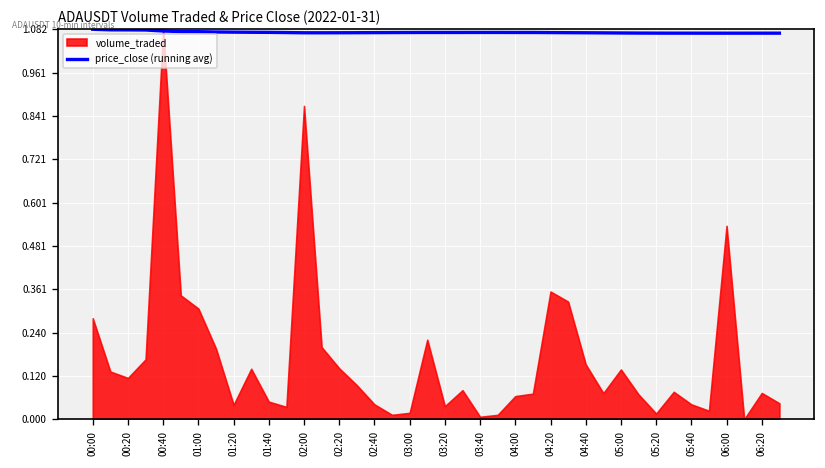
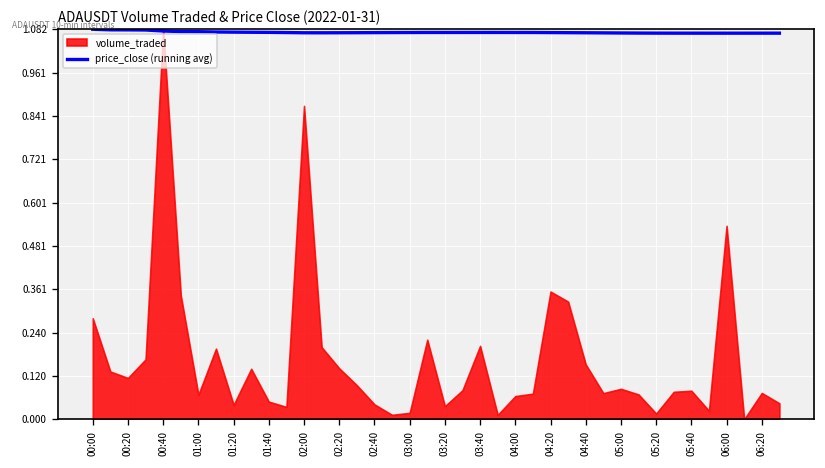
  {
    "price_close (running avg)": {
      "00:00": 1.08,
      "00:20": 1.08,
      "01:00": 1.07,
      "01:20": 1.07,
      "01:40": 1.07,
      "02:00": 1.07,
      "02:20": 1.07,
      "02:40": 1.07,
      "03:00": 1.07,
      "03:20": 1.07,
      "03:40": 1.07,
      "04:00": 1.07,
      "04:20": 1.07,
      "04:40": 1.07,
      "05:00": 1.07,
      "05:20": 1.07,
      "05:40": 1.07,
      "06:00": 1.07,
      "06:20": 1.07
    },
    "volume_traded": {
      "00:00": 0.28,
      "00:20": 0.11,
-     "01:00": 0.31,
+     "01:00": 0.07,
      "01:20": 0.04,
      "01:40": 0.05,
      "02:00": 0.87,
      "02:20": 0.14,
      "02:40": 0.04,
      "03:00": 0.02,
      "03:20": 0.04,
-     "03:40": 0.01,
+     "03:40": 0.20,
      "04:00": 0.06,
      "04:20": 0.35,
      "04:40": 0.15,
-     "05:00": 0.14,
+     "05:00": 0.08,
      "05:20": 0.02,
-     "05:40": 0.04,
+     "05:40": 0.08,
      "06:00": 0.54,
      "06:20": 0.07
    }
  }
